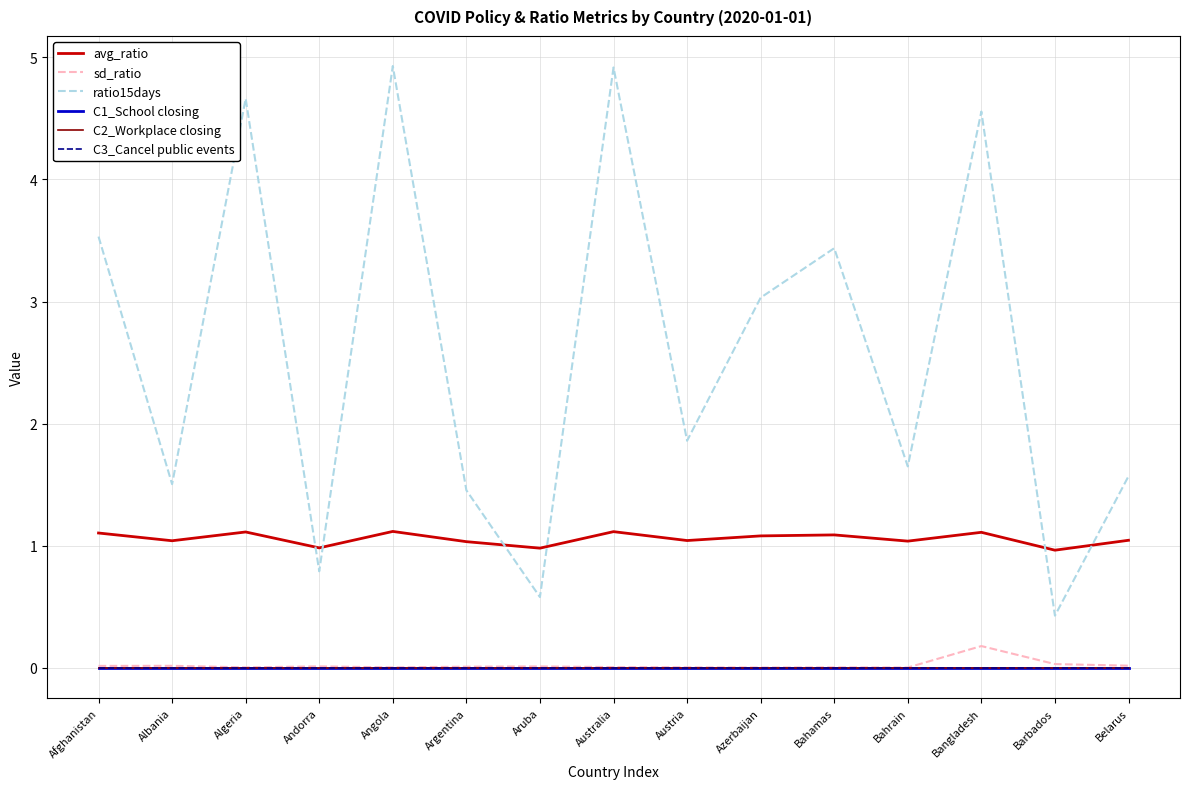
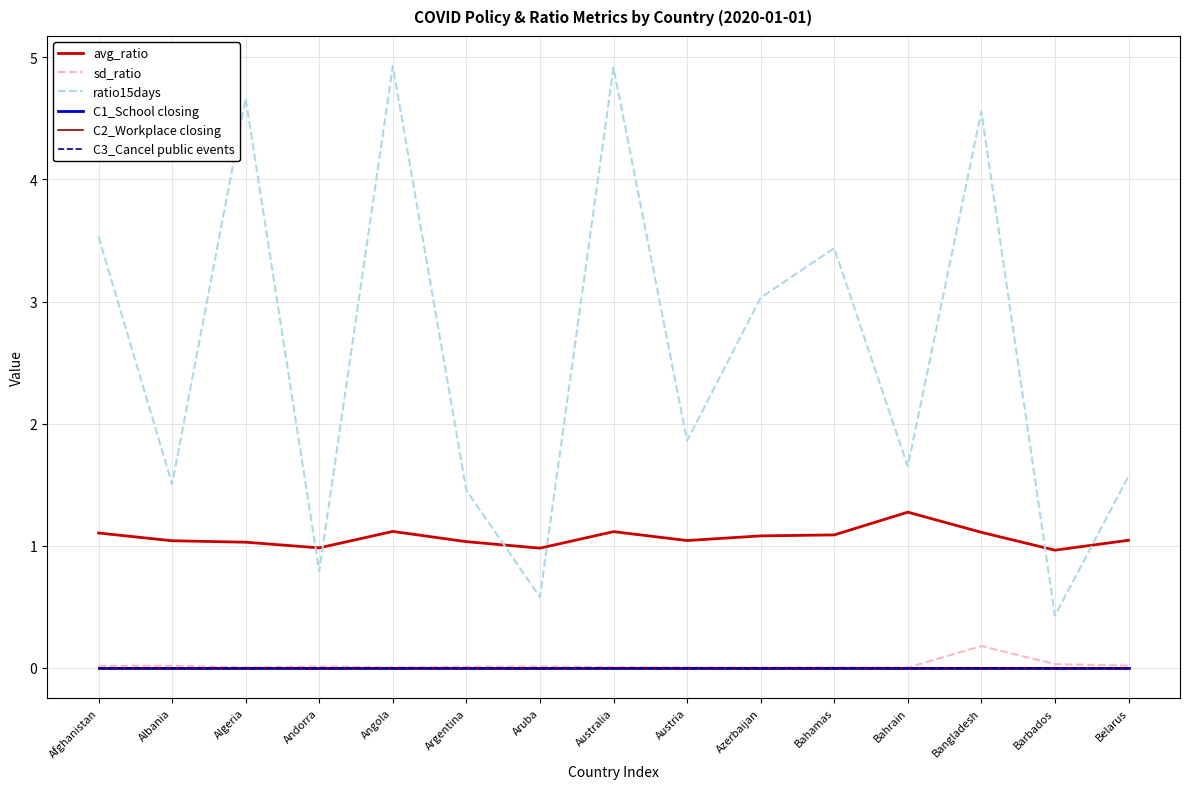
  {
    "avg_ratio": {
      "Afghanistan": 1.10,
      "Albania": 1.04,
-     "Algeria": 1.11,
+     "Algeria": 1.03,
      "Andorra": 0.98,
      "Angola": 1.12,
      "Argentina": 1.03,
      "Aruba": 0.98,
      "Australia": 1.12,
      "Austria": 1.04,
      "Azerbaijan": 1.08,
      "Bahamas": 1.09,
-     "Bahrain": 1.04,
+     "Bahrain": 1.28,
      "Bangladesh": 1.11,
      "Barbados": 0.96,
      "Belarus": 1.05
    },
    "sd_ratio": {
      "Bangladesh": 0.18,
      "Barbados": 0.03
    },
    "ratio15days": {
      "Afghanistan": 3.53,
      "Albania": 1.50,
      "Algeria": 4.66,
      "Andorra": 0.79,
      "Angola": 4.93,
      "Argentina": 1.45,
      "Aruba": 0.58,
      "Australia": 4.92,
      "Austria": 1.86,
      "Azerbaijan": 3.03,
      "Bahamas": 3.44,
      "Bahrain": 1.65,
      "Bangladesh": 4.56,
      "Barbados": 0.43,
      "Belarus": 1.57
    },
    "C3_Cancel public events": {
      "Bangladesh": 0.00,
      "Barbados": 0.00
    }
  }
